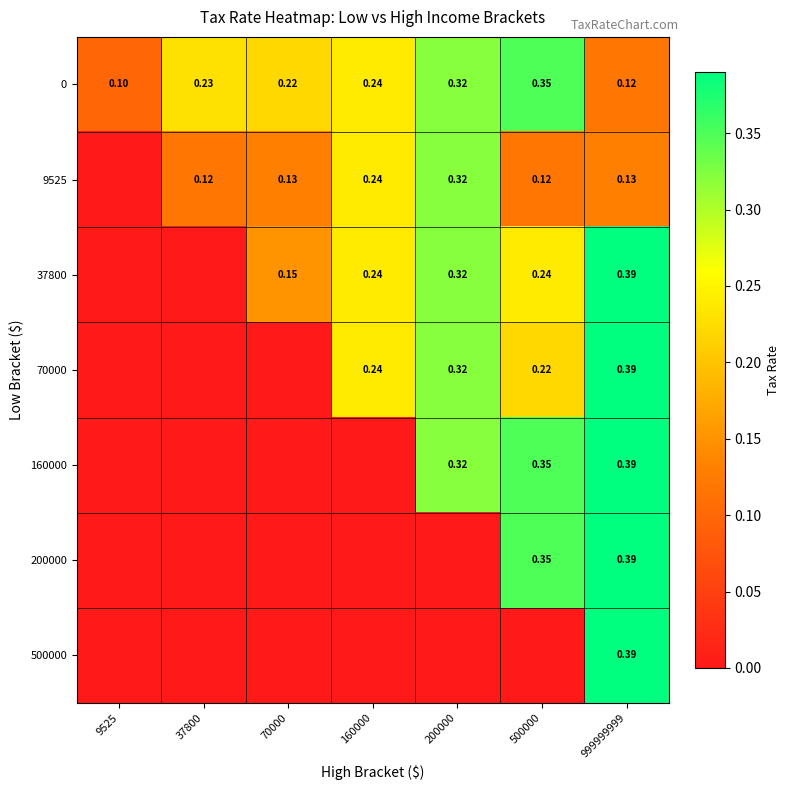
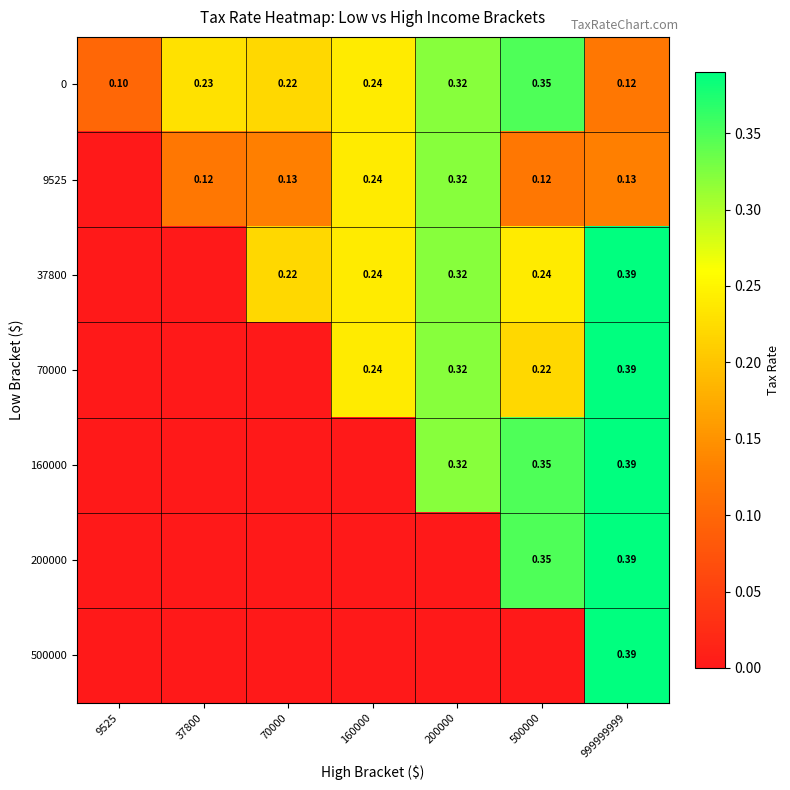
  {
    "0": {
      "9525": 0.10,
      "37800": 0.23,
      "70000": 0.22,
      "160000": 0.24,
      "200000": 0.32,
      "500000": 0.35,
      "999999999": 0.12
    },
    "9525": {
      "37800": 0.12,
      "70000": 0.13,
      "160000": 0.24,
      "200000": 0.32,
      "500000": 0.12,
      "999999999": 0.13
    },
    "37800": {
-     "70000": 0.15,
+     "70000": 0.22,
      "160000": 0.24,
      "200000": 0.32,
      "500000": 0.24,
      "999999999": 0.39
    },
    "70000": {
      "160000": 0.24,
      "200000": 0.32,
      "500000": 0.22,
      "999999999": 0.39
    },
    "160000": {
      "200000": 0.32,
      "500000": 0.35,
      "999999999": 0.39
    },
    "200000": {
      "500000": 0.35,
      "999999999": 0.39
    },
    "500000": {
      "999999999": 0.39
    }
  }
